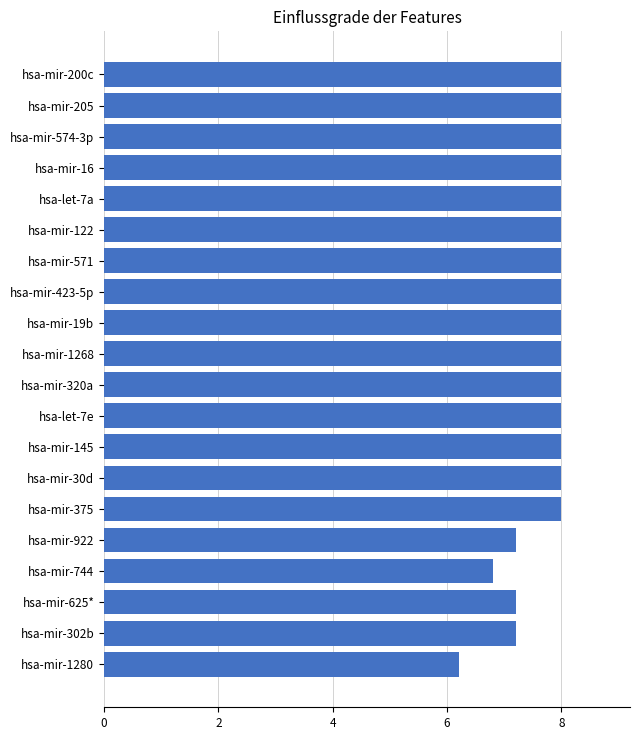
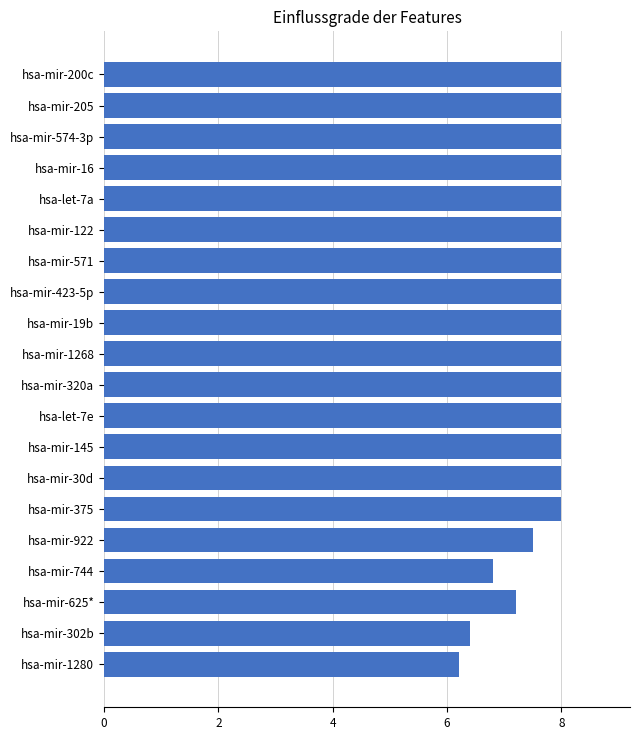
  {
    "hsa-mir-200c": 8.0,
    "hsa-mir-205": 8.0,
    "hsa-mir-574-3p": 8.0,
    "hsa-mir-16": 8.0,
    "hsa-let-7a": 8.0,
    "hsa-mir-122": 8.0,
    "hsa-mir-571": 8.0,
    "hsa-mir-423-5p": 8.0,
    "hsa-mir-19b": 8.0,
    "hsa-mir-1268": 8.0,
    "hsa-mir-320a": 8.0,
    "hsa-let-7e": 8.0,
    "hsa-mir-145": 8.0,
    "hsa-mir-30d": 8.0,
    "hsa-mir-375": 8.0,
-   "hsa-mir-922": 7.2,
+   "hsa-mir-922": 7.5,
    "hsa-mir-744": 6.8,
    "hsa-mir-625*": 7.2,
-   "hsa-mir-302b": 7.2,
+   "hsa-mir-302b": 6.4,
    "hsa-mir-1280": 6.2
  }
